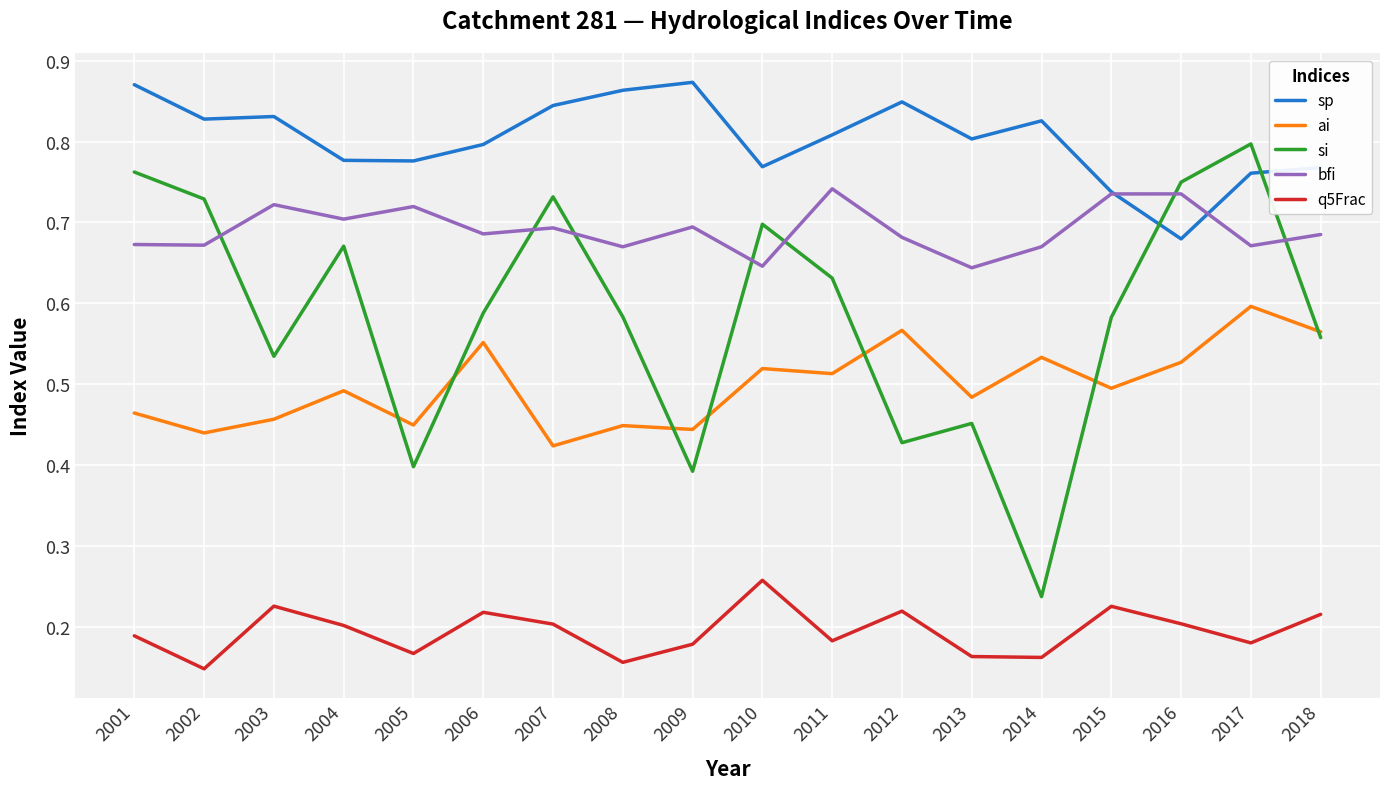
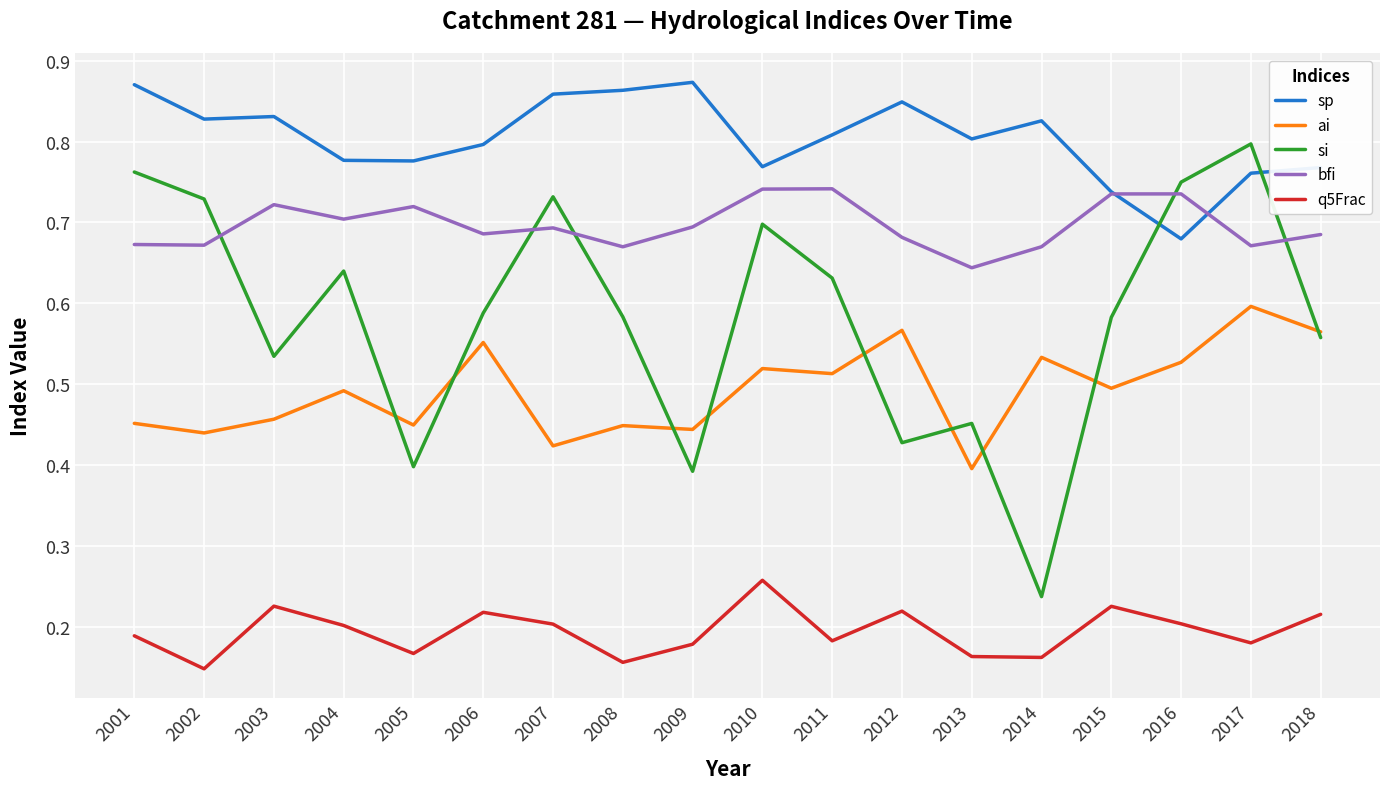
  {
    "sp": {
      "2001": 0.87,
      "2002": 0.83,
      "2003": 0.83,
      "2004": 0.78,
      "2005": 0.78,
      "2006": 0.80,
-     "2007": 0.84,
+     "2007": 0.86,
      "2008": 0.86,
      "2009": 0.87,
      "2010": 0.77,
      "2011": 0.81,
      "2012": 0.85,
      "2013": 0.80,
      "2014": 0.83,
      "2016": 0.68,
      "2017": 0.76
    },
    "ai": {
-     "2001": 0.46,
+     "2001": 0.45,
      "2002": 0.44,
      "2003": 0.46,
      "2004": 0.49,
      "2005": 0.45,
      "2006": 0.55,
      "2007": 0.42,
      "2008": 0.45,
      "2009": 0.44,
      "2010": 0.52,
      "2011": 0.51,
      "2012": 0.57,
-     "2013": 0.48,
+     "2013": 0.40,
      "2014": 0.53,
      "2015": 0.50,
      "2016": 0.53,
      "2017": 0.60,
      "2018": 0.56
    },
    "si": {
      "2001": 0.76,
      "2002": 0.73,
      "2003": 0.53,
-     "2004": 0.67,
+     "2004": 0.64,
      "2005": 0.40,
      "2006": 0.59,
      "2007": 0.73,
      "2008": 0.58,
      "2009": 0.39,
      "2010": 0.70,
      "2011": 0.63,
      "2012": 0.43,
      "2013": 0.45,
      "2014": 0.24,
      "2015": 0.58,
      "2016": 0.75,
      "2017": 0.80,
      "2018": 0.56
    },
    "bfi": {
      "2001": 0.67,
      "2002": 0.67,
      "2003": 0.72,
      "2004": 0.70,
      "2005": 0.72,
      "2006": 0.69,
      "2007": 0.69,
      "2008": 0.67,
      "2009": 0.69,
-     "2010": 0.65,
+     "2010": 0.74,
      "2011": 0.74,
      "2012": 0.68,
      "2013": 0.64,
      "2014": 0.67,
      "2016": 0.74,
      "2017": 0.67,
      "2018": 0.69
    },
    "q5Frac": {
      "2001": 0.19,
      "2002": 0.15,
      "2003": 0.23,
      "2004": 0.20,
      "2005": 0.17,
      "2006": 0.22,
      "2007": 0.20,
      "2008": 0.16,
      "2009": 0.18,
      "2010": 0.26,
      "2011": 0.18,
      "2012": 0.22,
      "2013": 0.16,
      "2014": 0.16,
      "2015": 0.23,
      "2016": 0.20,
      "2017": 0.18,
      "2018": 0.22
    }
  }
